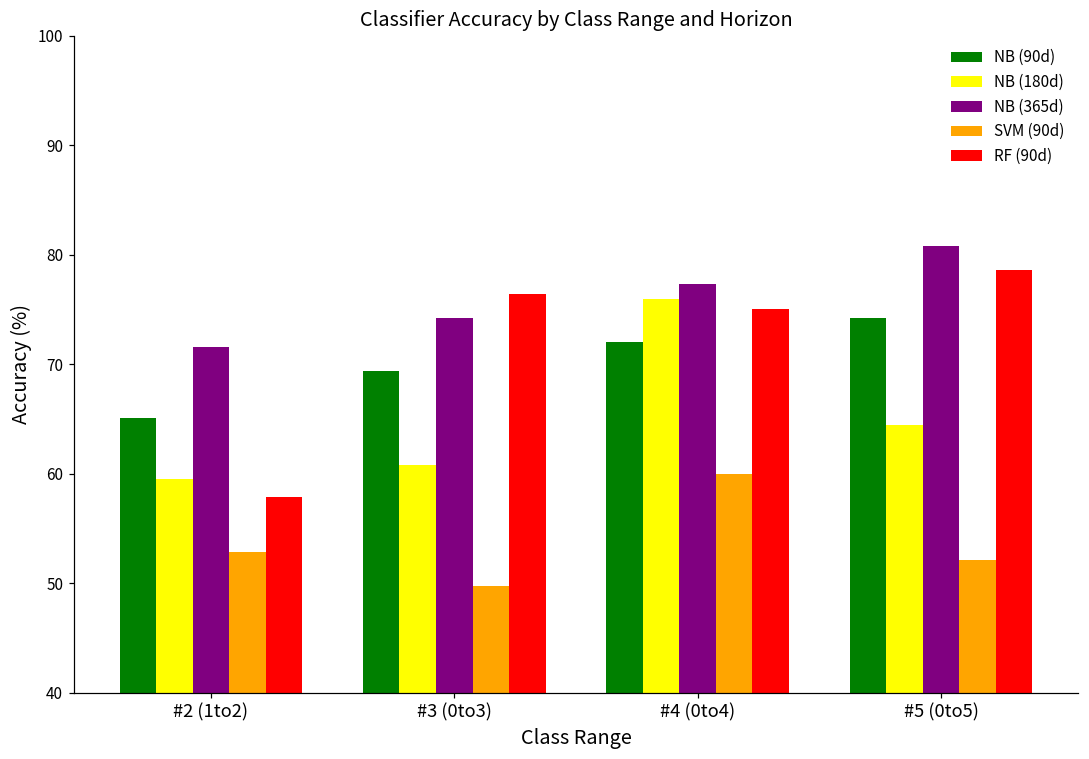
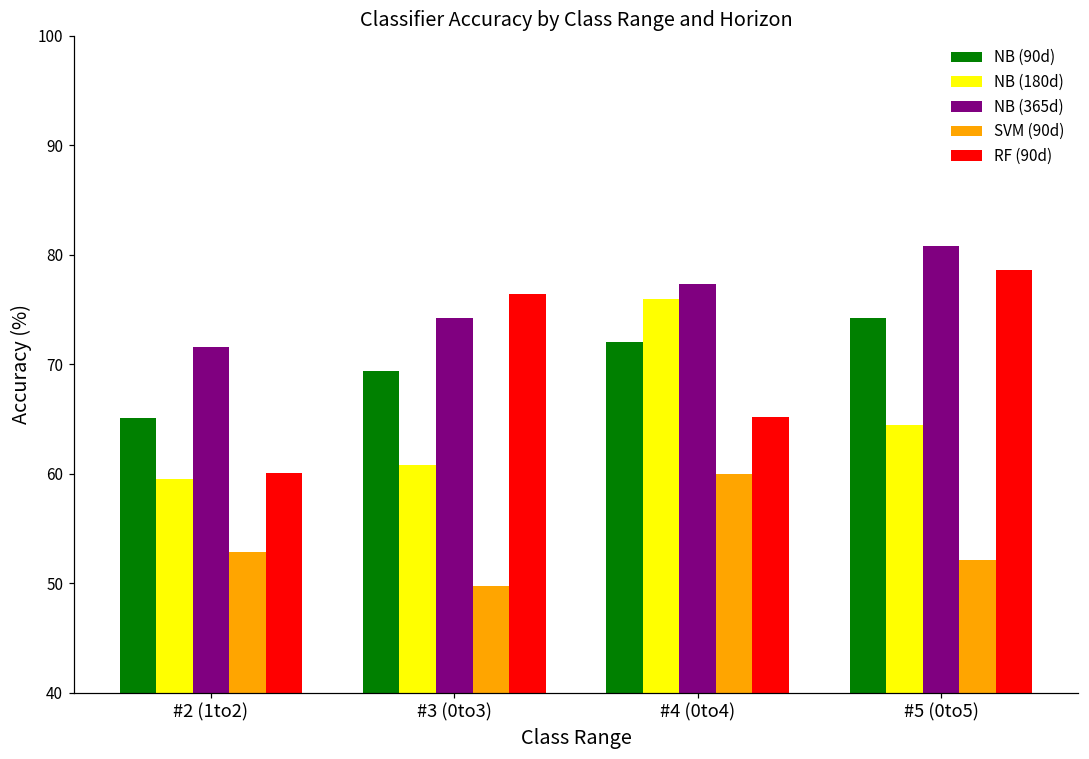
  {
    "NB (90d)": {
      "#2 (1to2)": 65,
      "#3 (0to3)": 69,
      "#4 (0to4)": 72,
      "#5 (0to5)": 74
    },
    "NB (180d)": {
      "#2 (1to2)": 59,
      "#3 (0to3)": 61,
      "#4 (0to4)": 76,
      "#5 (0to5)": 64
    },
    "NB (365d)": {
      "#2 (1to2)": 72,
      "#3 (0to3)": 74,
      "#4 (0to4)": 77,
      "#5 (0to5)": 81
    },
    "SVM (90d)": {
      "#2 (1to2)": 53,
      "#3 (0to3)": 50,
      "#4 (0to4)": 60,
      "#5 (0to5)": 52
    },
    "RF (90d)": {
-     "#2 (1to2)": 58,
+     "#2 (1to2)": 60,
      "#3 (0to3)": 76,
-     "#4 (0to4)": 75,
+     "#4 (0to4)": 65,
      "#5 (0to5)": 79
    }
  }
